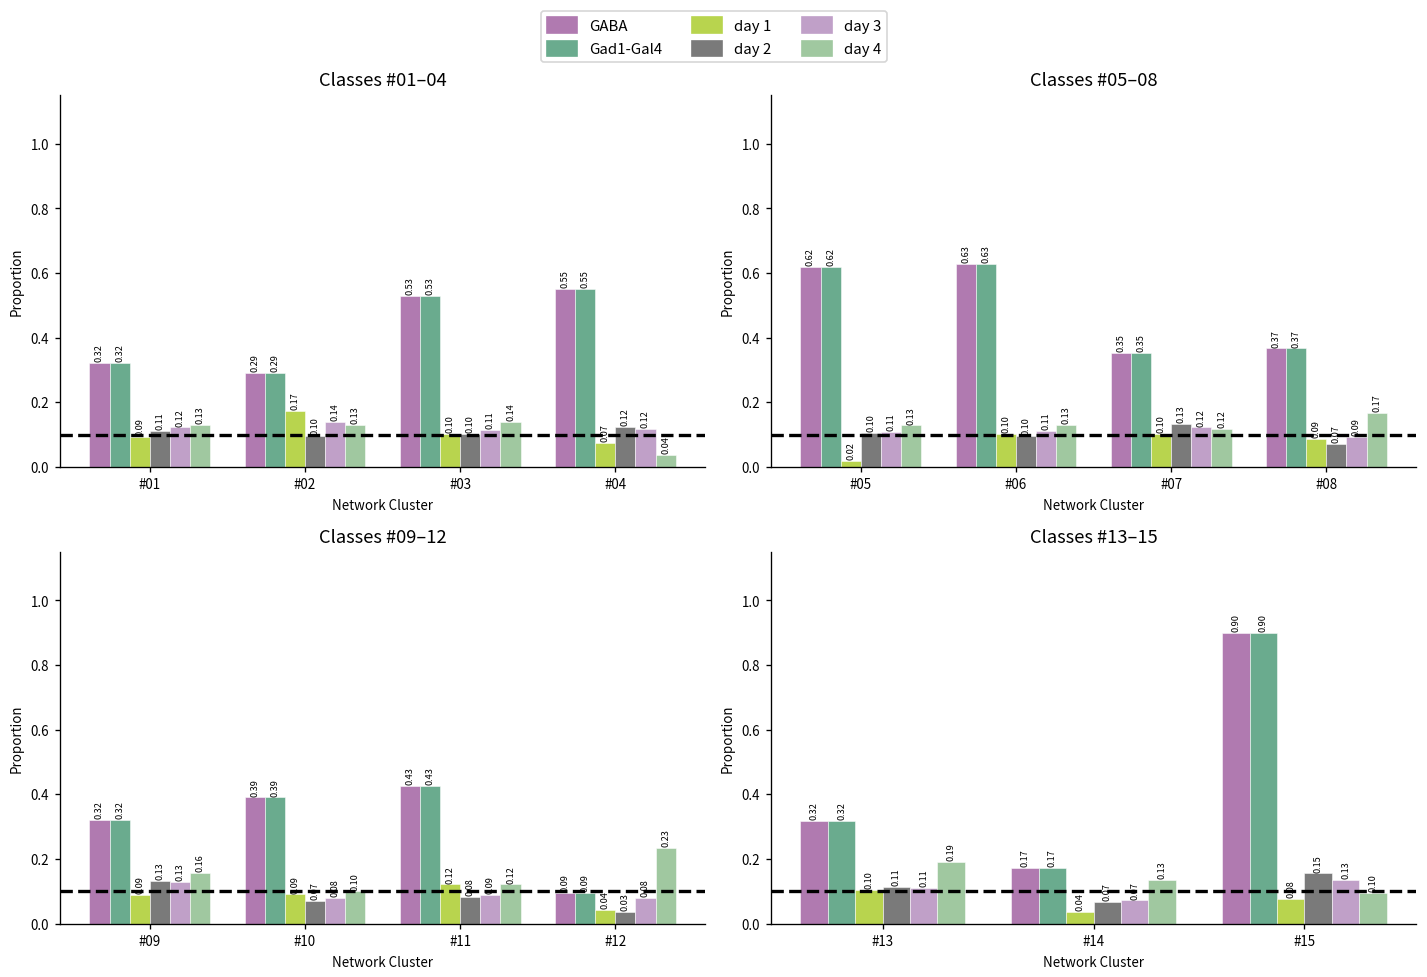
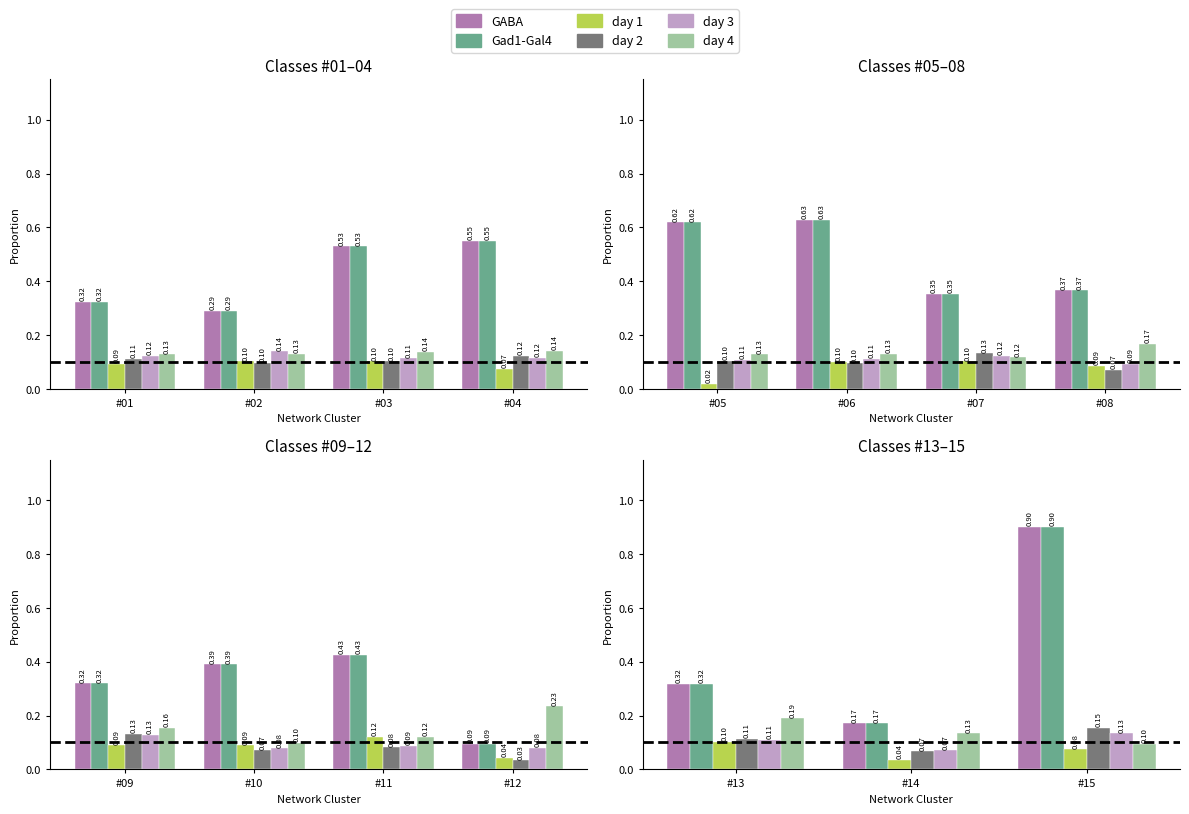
  {
    "Classes #01–04": {
      "day 1": {
        "#01": 0.09,
-       "#02": 0.17,
+       "#02": 0.10,
        "#03": 0.10,
        "#04": 0.07
      },
      "day 4": {
        "#01": 0.13,
        "#02": 0.13,
        "#03": 0.14,
-       "#04": 0.04
+       "#04": 0.14
      }
    },
    "Classes #05–08": {
      "day 1": {
        "#05": 0.02,
        "#06": 0.10,
        "#07": 0.10,
        "#08": 0.09
      },
      "day 4": {
        "#05": 0.13,
        "#06": 0.13,
        "#07": 0.12,
        "#08": 0.17
      }
    },
    "Classes #09–12": {
      "day 1": {
        "#09": 0.09,
        "#10": 0.09,
        "#11": 0.12,
        "#12": 0.04
      },
      "day 4": {
        "#09": 0.16,
        "#10": 0.10,
        "#11": 0.12,
        "#12": 0.23
      }
    },
    "Classes #13–15": {
      "day 1": {
        "#13": 0.10,
        "#14": 0.04,
        "#15": 0.08
      },
      "day 4": {
        "#13": 0.19,
        "#14": 0.13,
        "#15": 0.10
      }
    }
  }
